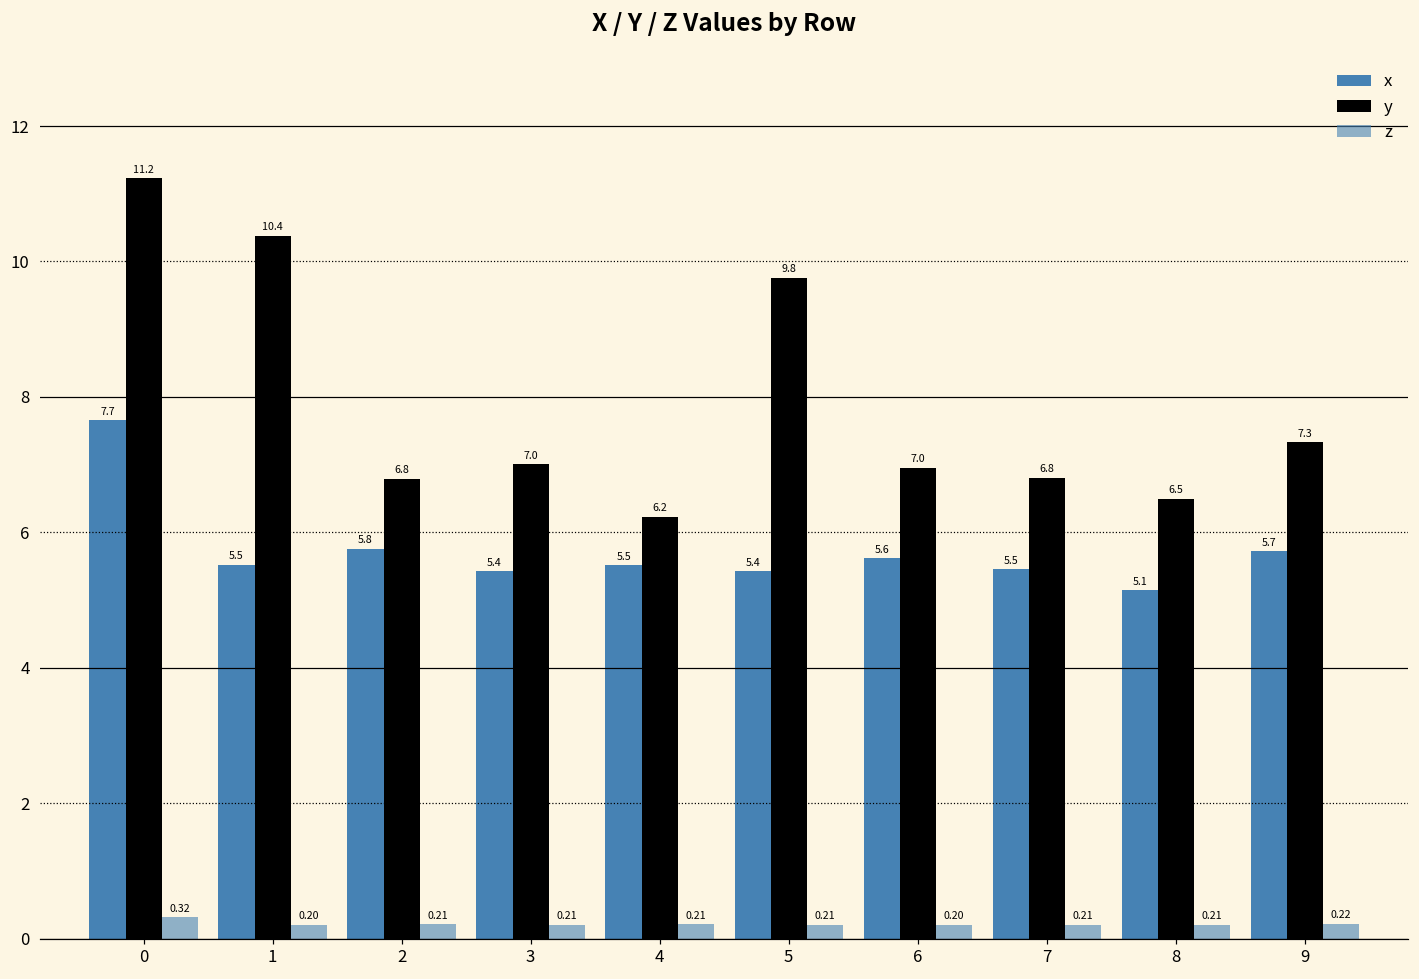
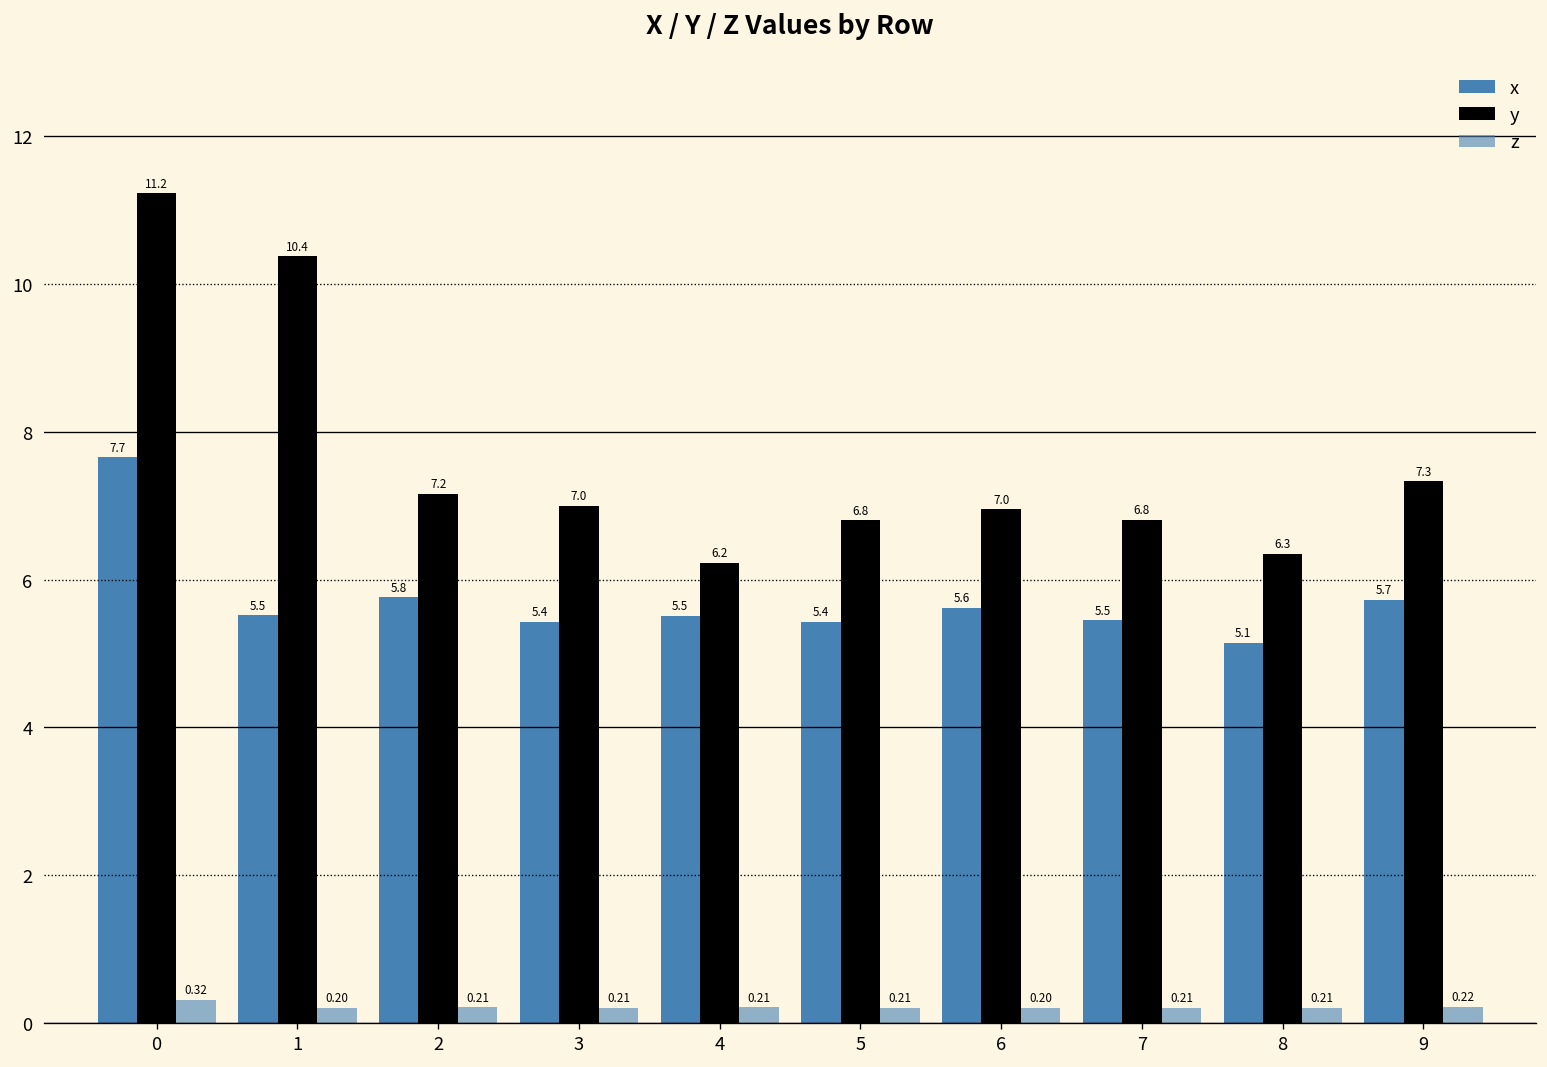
  {
    "y": {
      "0": 11.2,
      "1": 10.4,
-     "2": 6.8,
+     "2": 7.2,
      "3": 7.0,
      "4": 6.2,
-     "5": 9.8,
+     "5": 6.8,
      "6": 7.0,
      "7": 6.8,
-     "8": 6.5,
+     "8": 6.3,
      "9": 7.3
    }
  }
